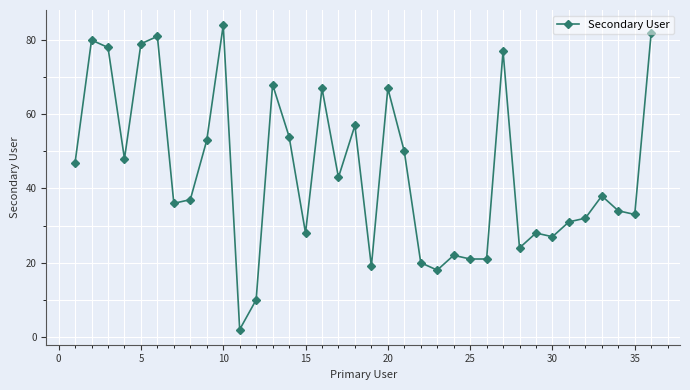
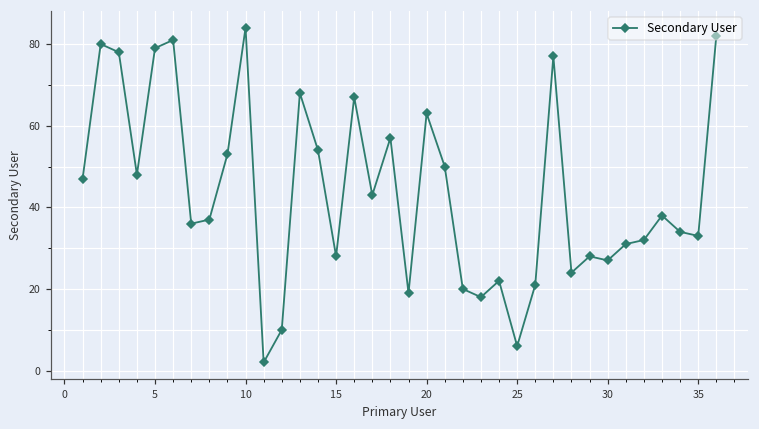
  {
    "5": 79,
    "10": 84,
    "15": 28,
-   "20": 67,
-   "25": 21,
+   "20": 63,
+   "25": 6,
    "30": 27,
    "35": 33
  }
